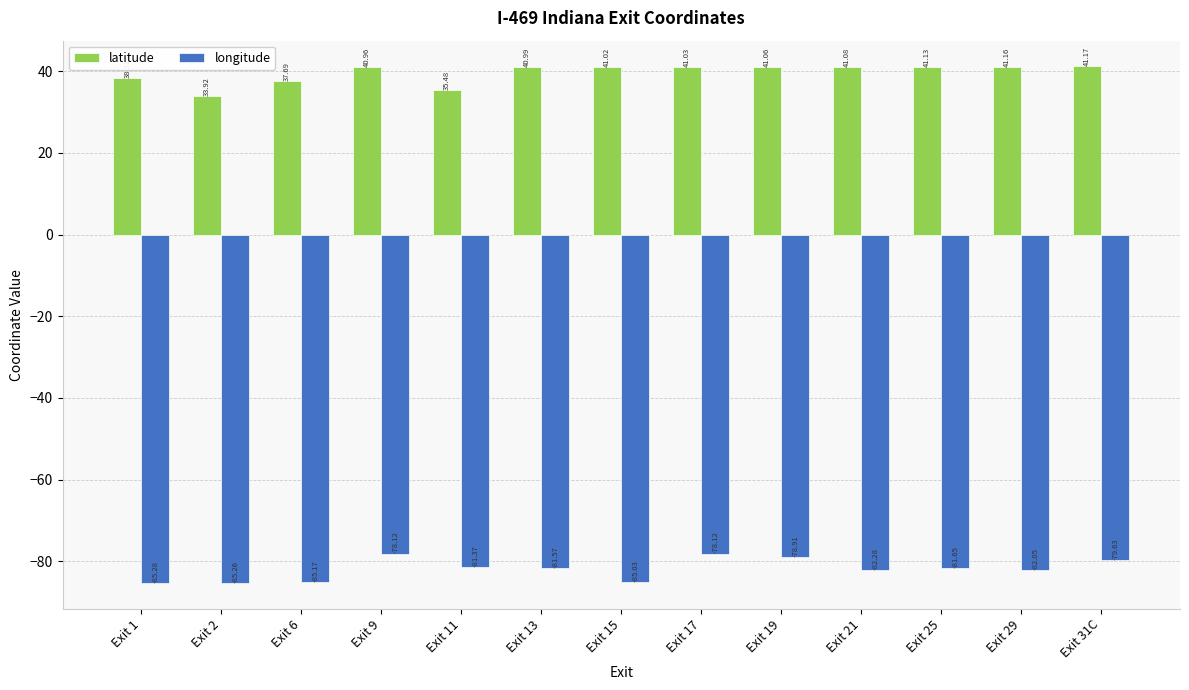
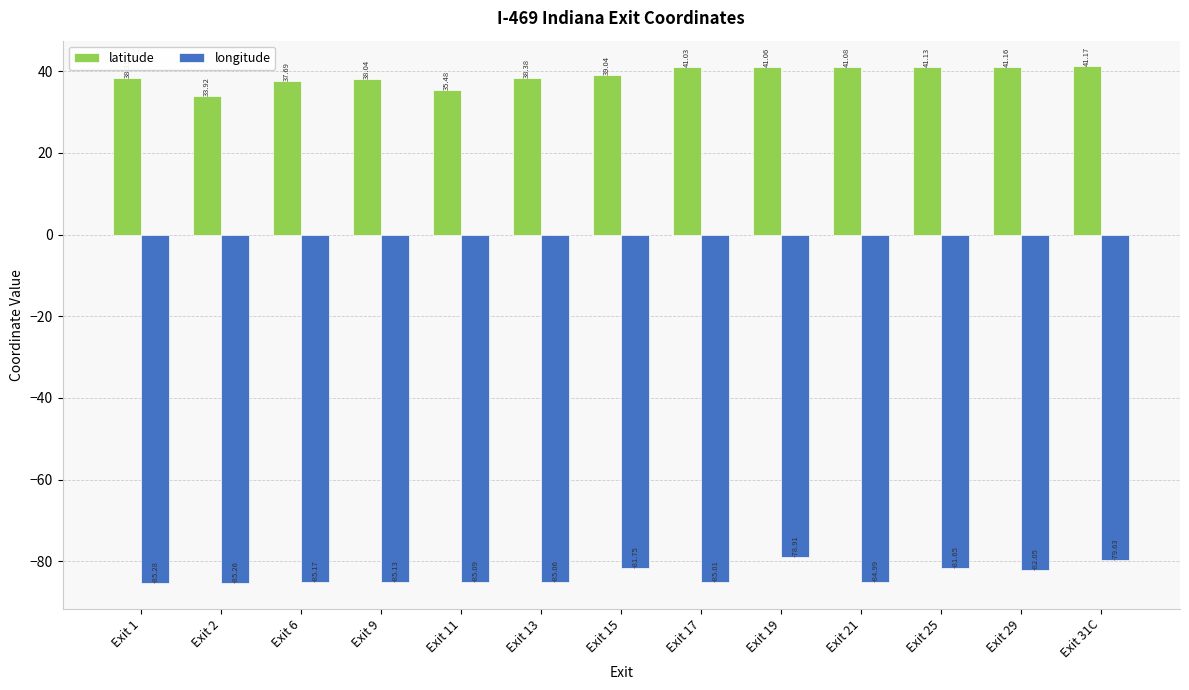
  {
    "latitude": {
      "Exit 2": 33.92,
      "Exit 6": 37.69,
-     "Exit 9": 40.96,
+     "Exit 9": 38.04,
      "Exit 11": 35.48,
-     "Exit 13": 40.99,
-     "Exit 15": 41.02,
+     "Exit 13": 38.38,
+     "Exit 15": 39.04,
      "Exit 17": 41.03,
      "Exit 19": 41.06,
      "Exit 21": 41.08,
      "Exit 25": 41.13,
      "Exit 29": 41.16,
      "Exit 31C": 41.17
    },
    "longitude": {
      "Exit 1": -85.28,
      "Exit 2": -85.26,
      "Exit 6": -85.17,
-     "Exit 9": -78.12,
-     "Exit 11": -81.37,
-     "Exit 13": -81.57,
-     "Exit 15": -85.03,
-     "Exit 17": -78.12,
+     "Exit 9": -85.13,
+     "Exit 11": -85.09,
+     "Exit 13": -85.06,
+     "Exit 15": -81.75,
+     "Exit 17": -85.01,
      "Exit 19": -78.91,
-     "Exit 21": -82.28,
+     "Exit 21": -84.99,
      "Exit 25": -81.65,
      "Exit 29": -82.05,
      "Exit 31C": -79.63
    }
  }
